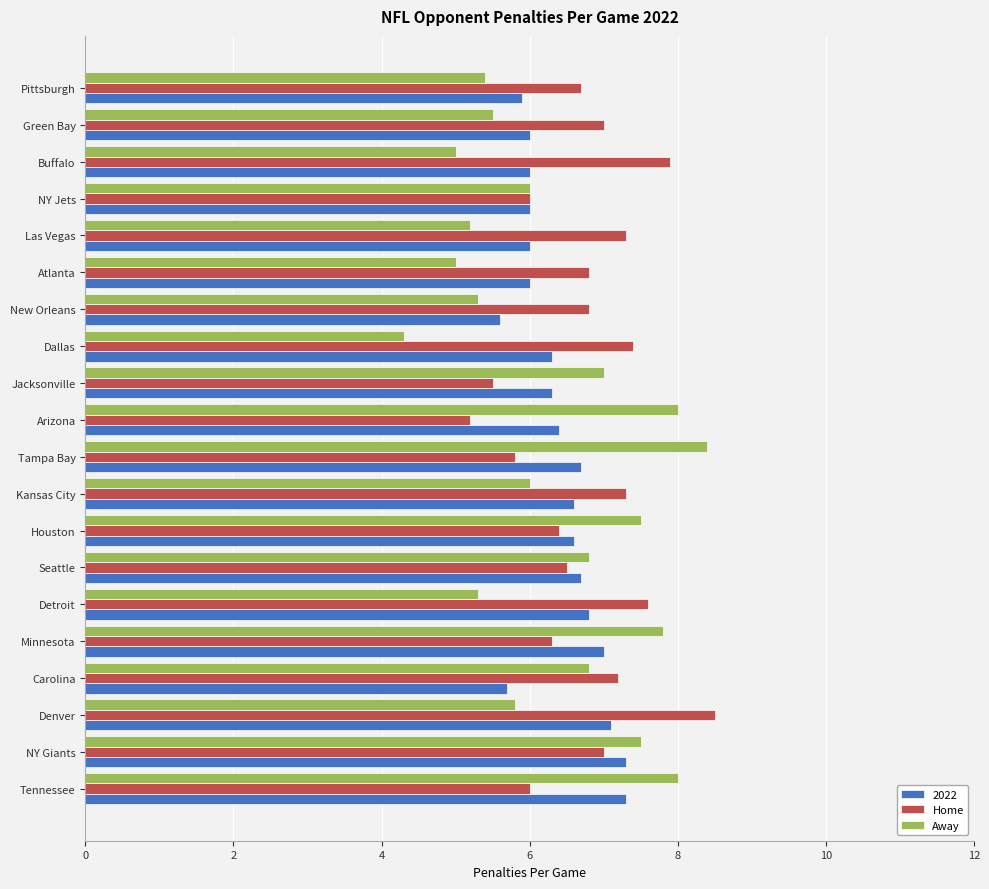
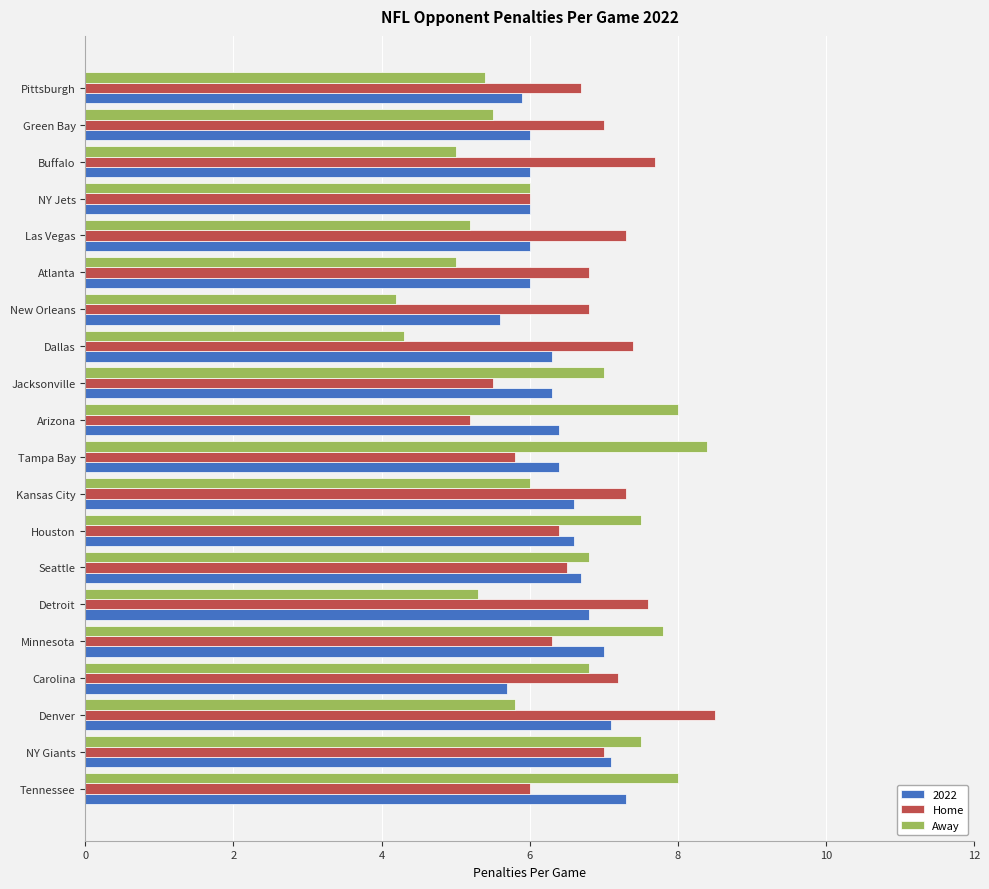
  {
    "2022": {
      "Pittsburgh": 5.9,
      "Green Bay": 6.0,
      "Buffalo": 6.0,
      "NY Jets": 6.0,
      "Las Vegas": 6.0,
      "Atlanta": 6.0,
      "New Orleans": 5.6,
      "Dallas": 6.3,
      "Jacksonville": 6.3,
      "Arizona": 6.4,
-     "Tampa Bay": 6.7,
+     "Tampa Bay": 6.4,
      "Kansas City": 6.6,
      "Houston": 6.6,
      "Seattle": 6.7,
      "Detroit": 6.8,
      "Minnesota": 7.0,
      "Carolina": 5.7,
      "Denver": 7.1,
-     "NY Giants": 7.3,
+     "NY Giants": 7.1,
      "Tennessee": 7.3
    },
    "Home": {
      "Pittsburgh": 6.7,
      "Green Bay": 7.0,
-     "Buffalo": 7.9,
+     "Buffalo": 7.7,
      "NY Jets": 6.0,
      "Las Vegas": 7.3,
      "Atlanta": 6.8,
      "New Orleans": 6.8,
      "Dallas": 7.4,
      "Jacksonville": 5.5,
      "Arizona": 5.2,
      "Tampa Bay": 5.8,
      "Kansas City": 7.3,
      "Houston": 6.4,
      "Seattle": 6.5,
      "Detroit": 7.6,
      "Minnesota": 6.3,
      "Carolina": 7.2,
      "Denver": 8.5,
      "NY Giants": 7.0,
      "Tennessee": 6.0
    },
    "Away": {
      "Pittsburgh": 5.4,
      "Green Bay": 5.5,
      "Buffalo": 5.0,
      "NY Jets": 6.0,
      "Las Vegas": 5.2,
      "Atlanta": 5.0,
-     "New Orleans": 5.3,
+     "New Orleans": 4.2,
      "Dallas": 4.3,
      "Jacksonville": 7.0,
      "Arizona": 8.0,
      "Tampa Bay": 8.4,
      "Kansas City": 6.0,
      "Houston": 7.5,
      "Seattle": 6.8,
      "Detroit": 5.3,
      "Minnesota": 7.8,
      "Carolina": 6.8,
      "Denver": 5.8,
      "NY Giants": 7.5,
      "Tennessee": 8.0
    }
  }
